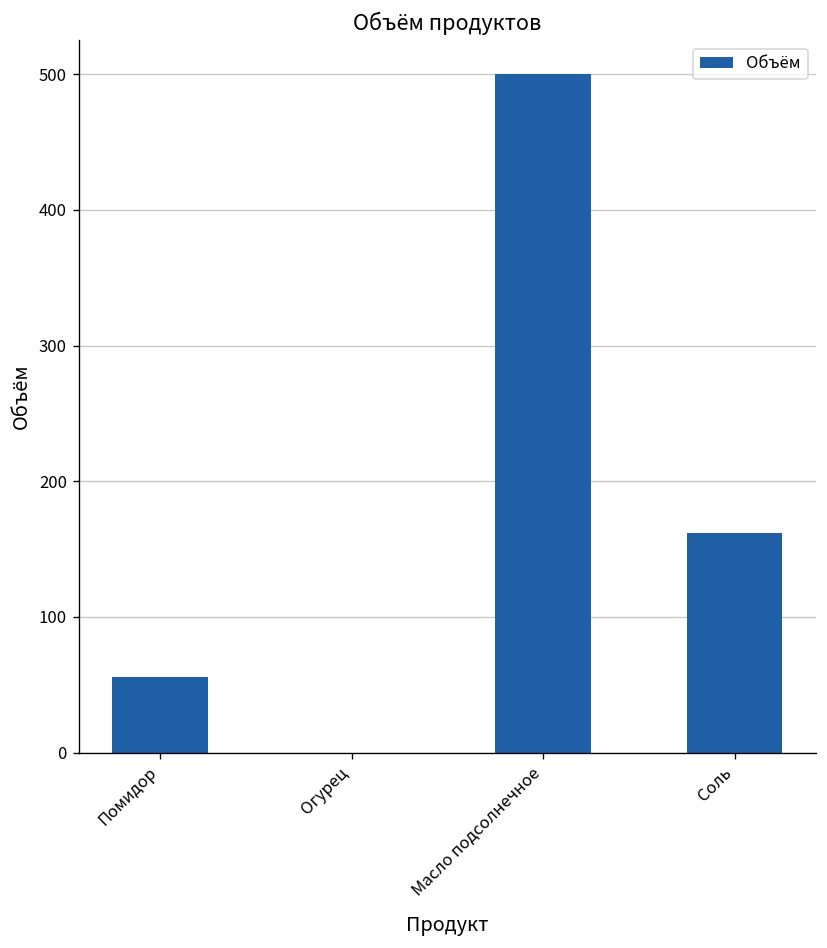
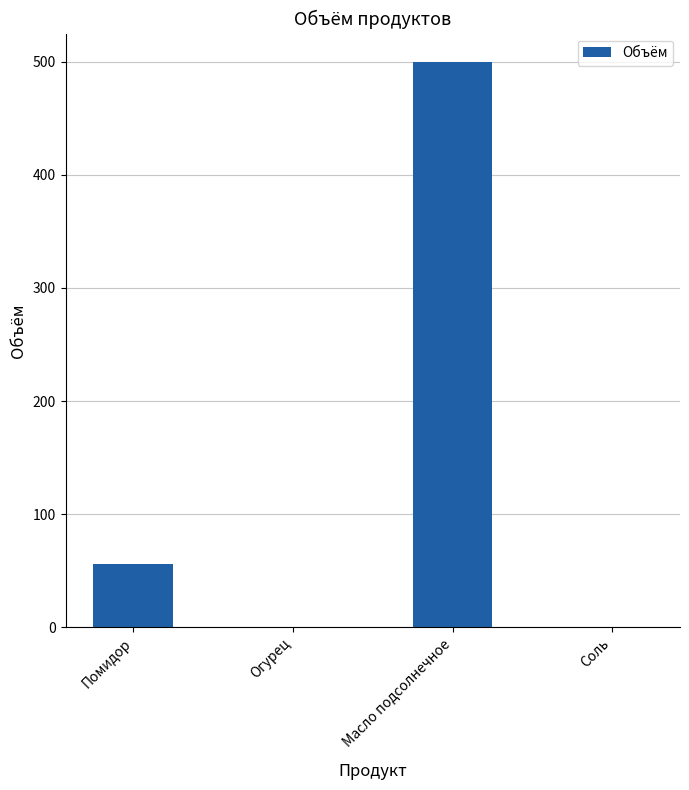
  {
    "Помидор": 55,
    "Масло подсолнечное": 500,
-   "Соль": 162
+   "Соль": 0
  }
